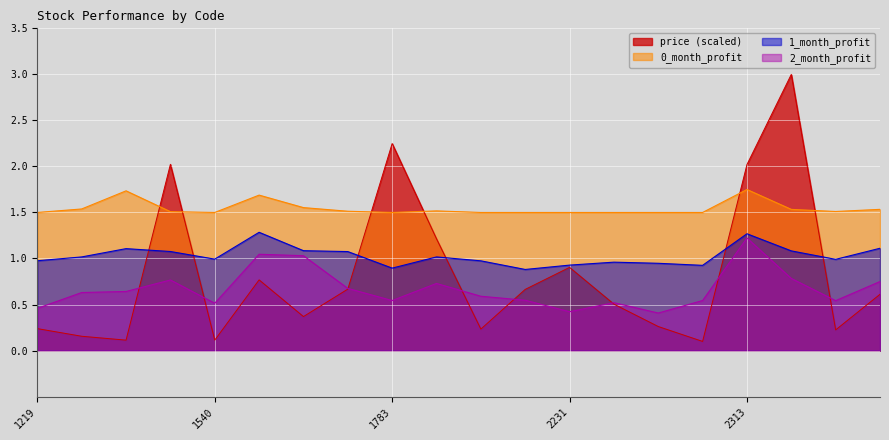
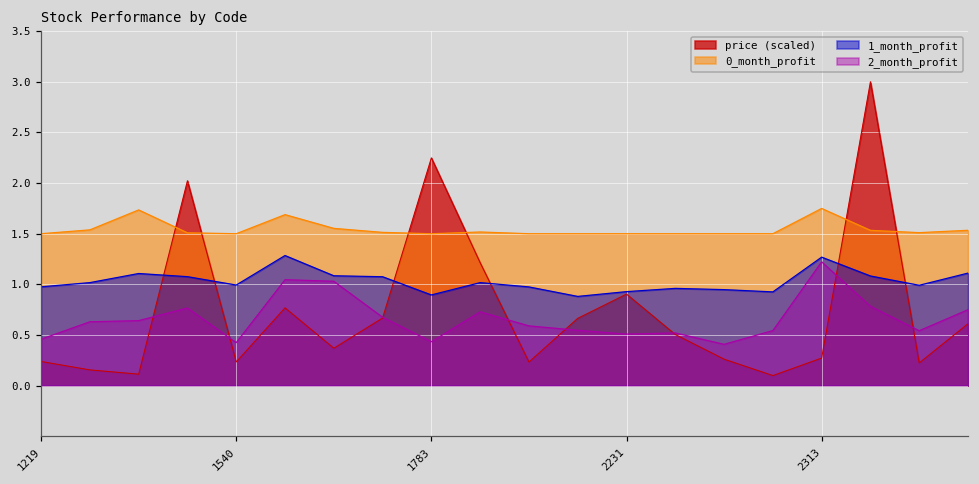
  {
    "price (scaled)": {
      "1219": 0.2,
-     "1540": 0.1,
+     "1540": 0.2,
      "1783": 2.2,
-     "2313": 2.0
+     "2313": 0.3
    },
    "0_month_profit": {
      "1219": 1.5,
      "1540": 1.5,
      "1783": 1.5,
      "2231": 1.5,
      "2313": 1.7
    },
    "1_month_profit": {
      "1219": 1.0,
      "1540": 1.0,
      "1783": 0.9,
      "2313": 1.3
    },
    "2_month_profit": {
      "1219": 0.5,
-     "1540": 0.5,
-     "1783": 0.5,
-     "2231": 0.4,
+     "1540": 0.4,
+     "1783": 0.4,
+     "2231": 0.5,
      "2313": 1.2
    }
  }
